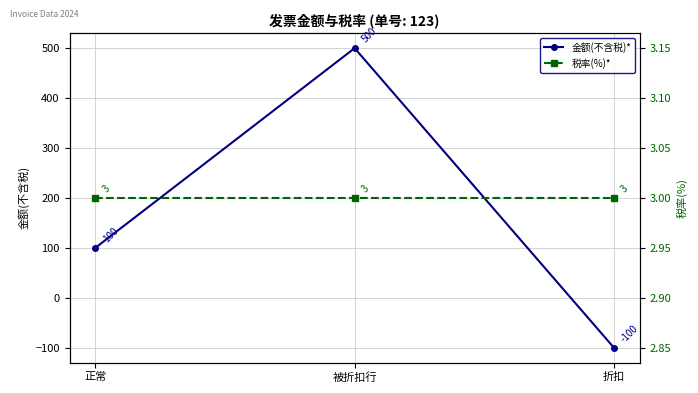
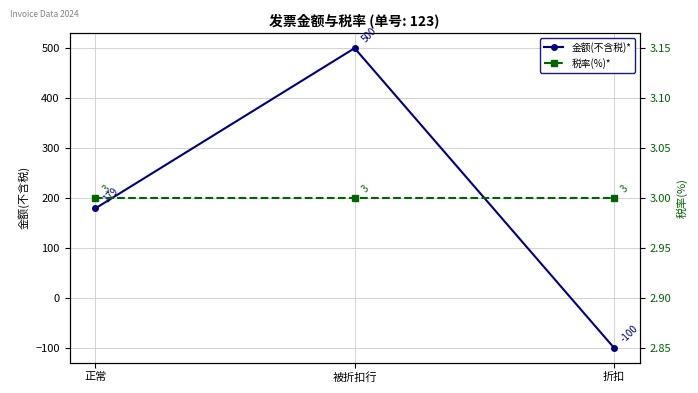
  {
    "金额(不含税)*": {
-     "正常": 100,
+     "正常": 179,
      "被折扣行": 500,
      "折扣": -100
    },
    "税率(%)*": {
      "正常": 3,
      "被折扣行": 3,
      "折扣": 3
    }
  }
